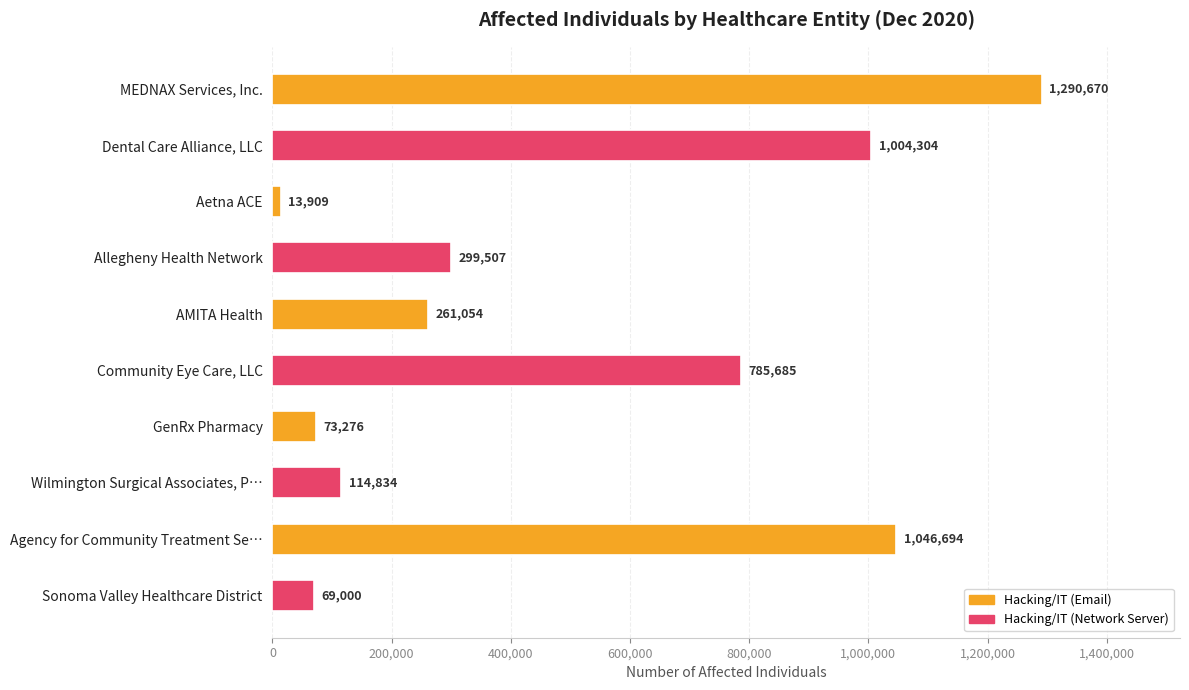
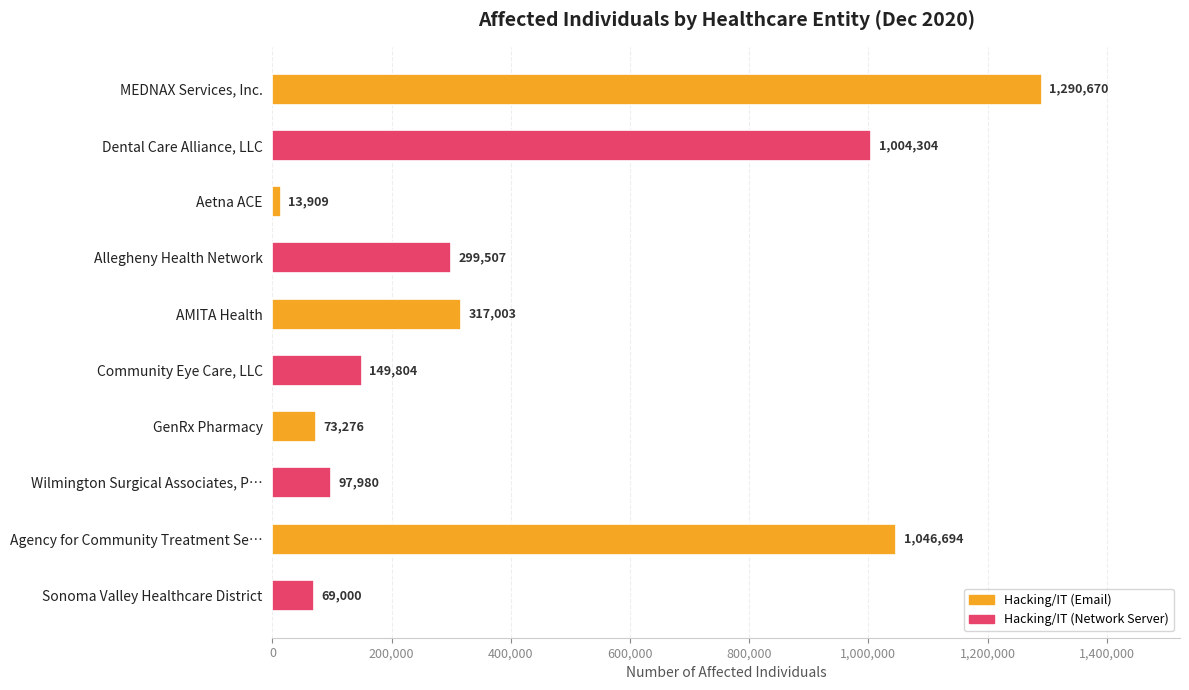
  {
    "MEDNAX Services, Inc.": "1,290,670",
    "Dental Care Alliance, LLC": "1,004,304",
    "Aetna ACE": "13,909",
    "Allegheny Health Network": "299,507",
-   "AMITA Health": "261,054",
-   "Community Eye Care, LLC": "785,685",
+   "AMITA Health": "317,003",
+   "Community Eye Care, LLC": "149,804",
    "GenRx Pharmacy": "73,276",
-   "Wilmington Surgical Associates, P…": "114,834",
+   "Wilmington Surgical Associates, P…": "97,980",
    "Agency for Community Treatment Se…": "1,046,694",
    "Sonoma Valley Healthcare District": "69,000"
  }
